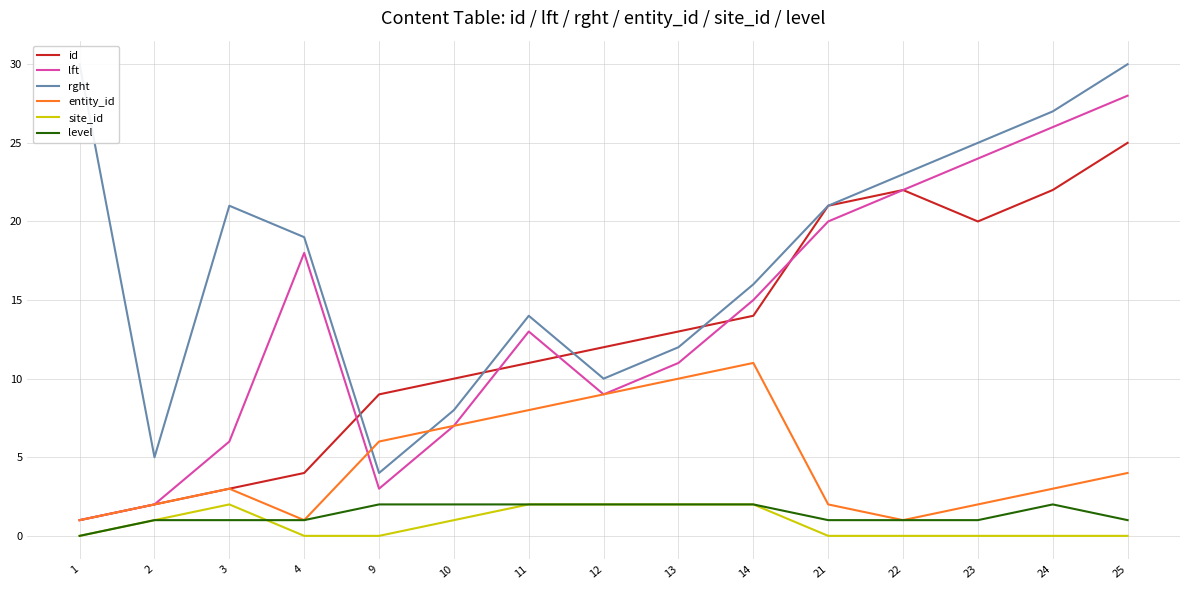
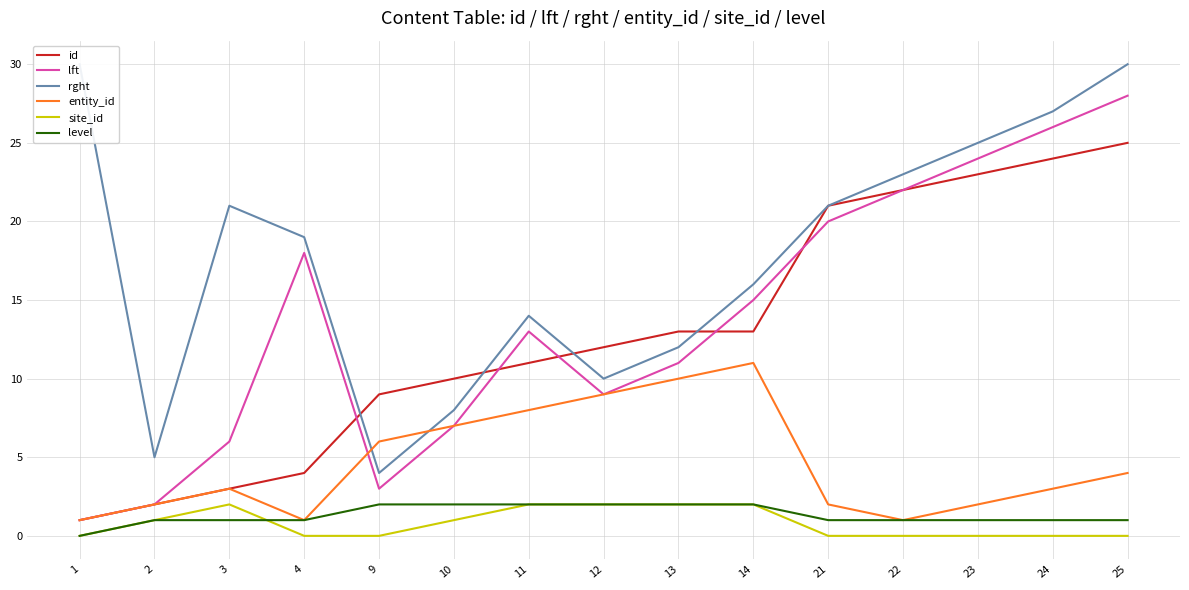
  {
    "id": {
      "4": 4,
      "9": 9,
      "10": 10,
      "11": 11,
      "12": 12,
      "13": 13,
-     "14": 14,
-     "23": 20,
-     "24": 22,
+     "14": 13,
+     "23": 23,
+     "24": 24,
      "25": 25
    },
    "lft": {
      "3": 6,
      "4": 18,
      "9": 3,
      "11": 13,
      "13": 11,
      "14": 15,
      "21": 20,
      "23": 24,
      "24": 26,
      "25": 28
    },
    "rght": {
      "2": 5,
      "3": 21,
      "4": 19,
      "9": 4,
      "10": 8,
      "11": 14,
      "12": 10,
      "13": 12,
      "14": 16,
      "22": 23,
      "23": 25,
      "24": 27,
      "25": 30
    },
    "entity_id": {
      "9": 6,
      "11": 8,
      "13": 10,
      "14": 11,
      "21": 2,
      "23": 2,
      "24": 3,
      "25": 4
    },
    "site_id": {
      "3": 2,
      "4": 0,
      "9": 0,
      "10": 1,
      "21": 0,
      "22": 0,
      "23": 0,
      "24": 0,
      "25": 0
    },
    "level": {
      "3": 1,
      "9": 2,
      "10": 2,
      "21": 1,
      "23": 1,
-     "24": 2,
+     "24": 1,
      "25": 1
    }
  }
